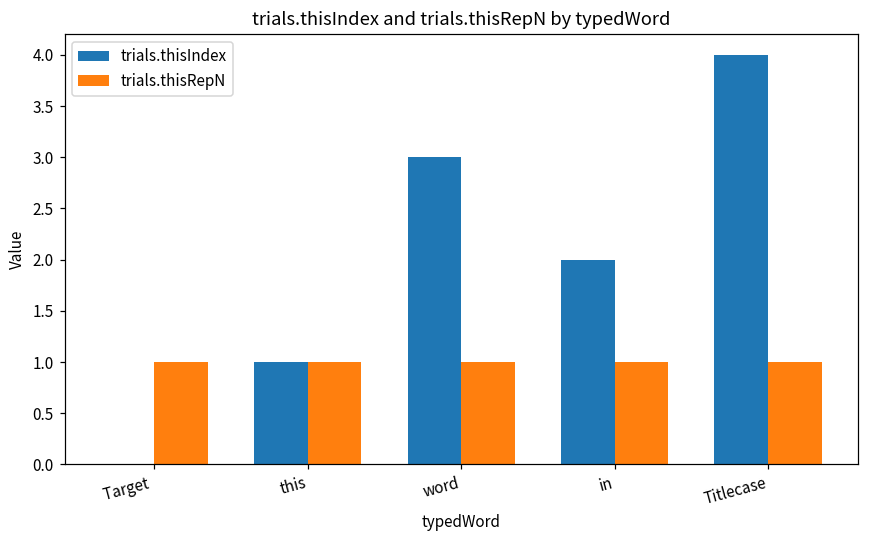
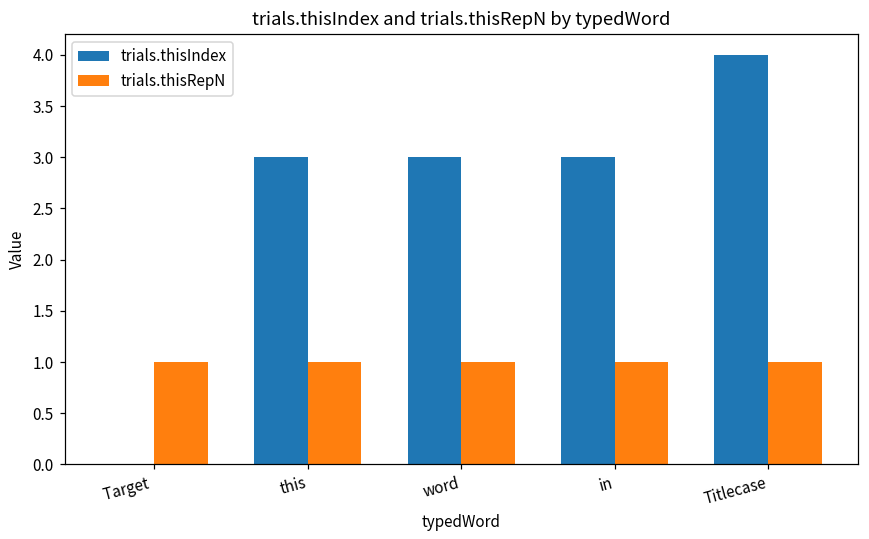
  {
    "trials.thisIndex": {
      "Target": 0,
-     "this": 1,
+     "this": 3,
      "word": 3,
-     "in": 2,
+     "in": 3,
      "Titlecase": 4
    },
    "trials.thisRepN": {
      "Target": 1,
      "this": 1,
      "word": 1,
      "in": 1,
      "Titlecase": 1
    }
  }
